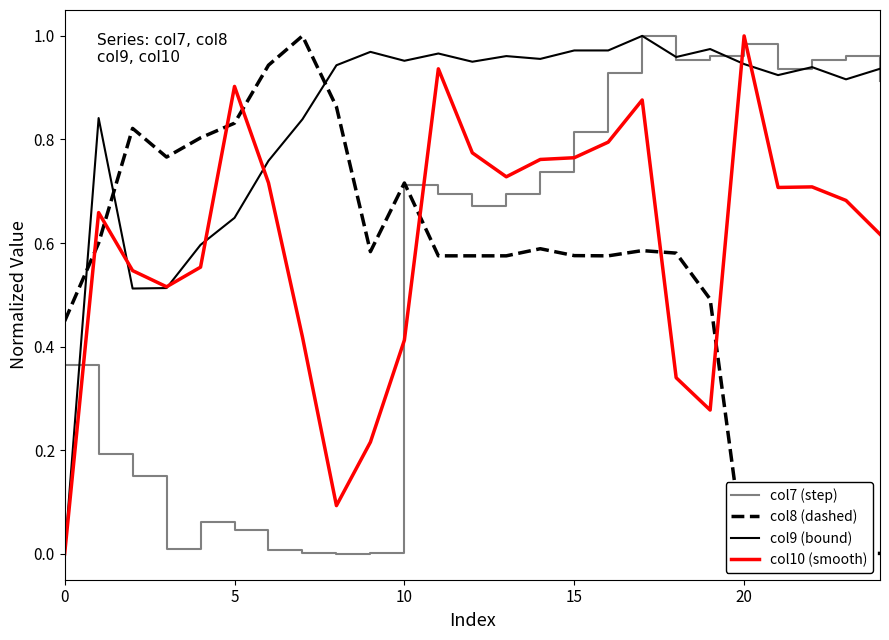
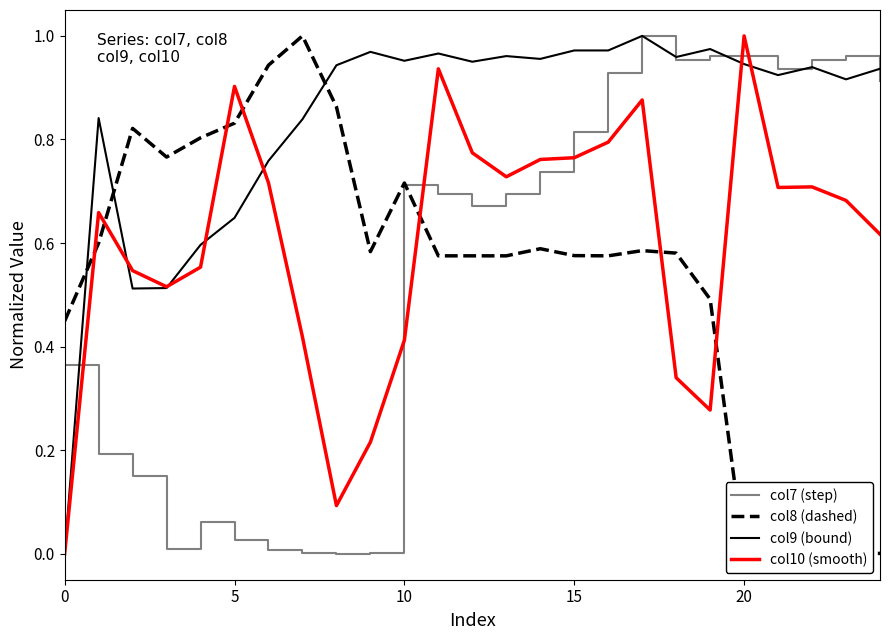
  {
    "col7 (step)": {
      "0": 0.36,
-     "5": 0.05,
+     "5": 0.03,
      "15": 0.82,
-     "20": 0.98
+     "20": 0.96
    },
    "col10 (smooth)": {
      "5": 0.90,
      "10": 0.41,
      "15": 0.76,
      "20": 1.00
    }
  }
